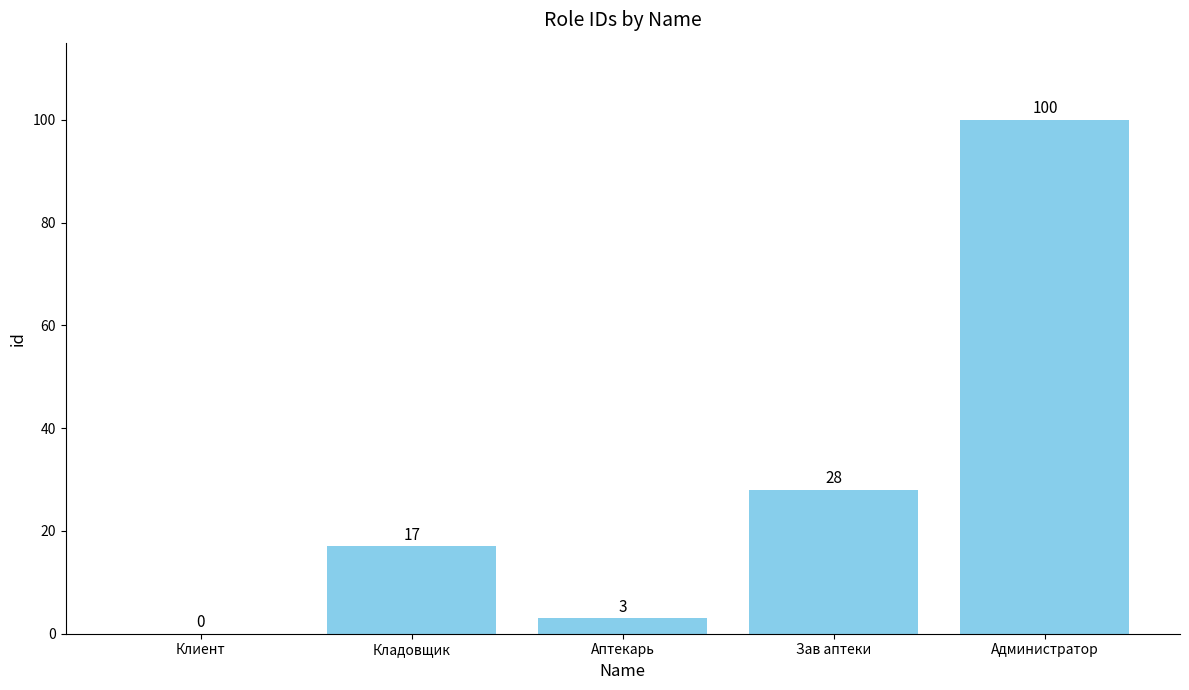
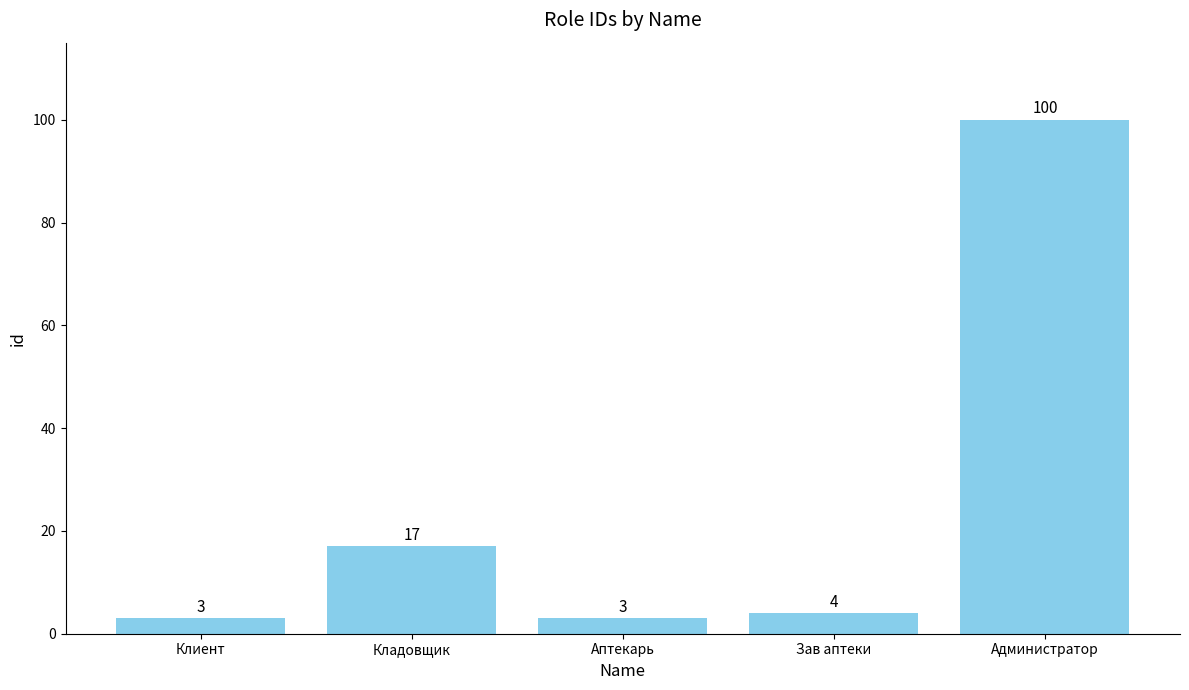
  {
-   "Клиент": 0,
+   "Клиент": 3,
    "Кладовщик": 17,
    "Аптекарь": 3,
-   "Зав аптеки": 28,
+   "Зав аптеки": 4,
    "Администратор": 100
  }
